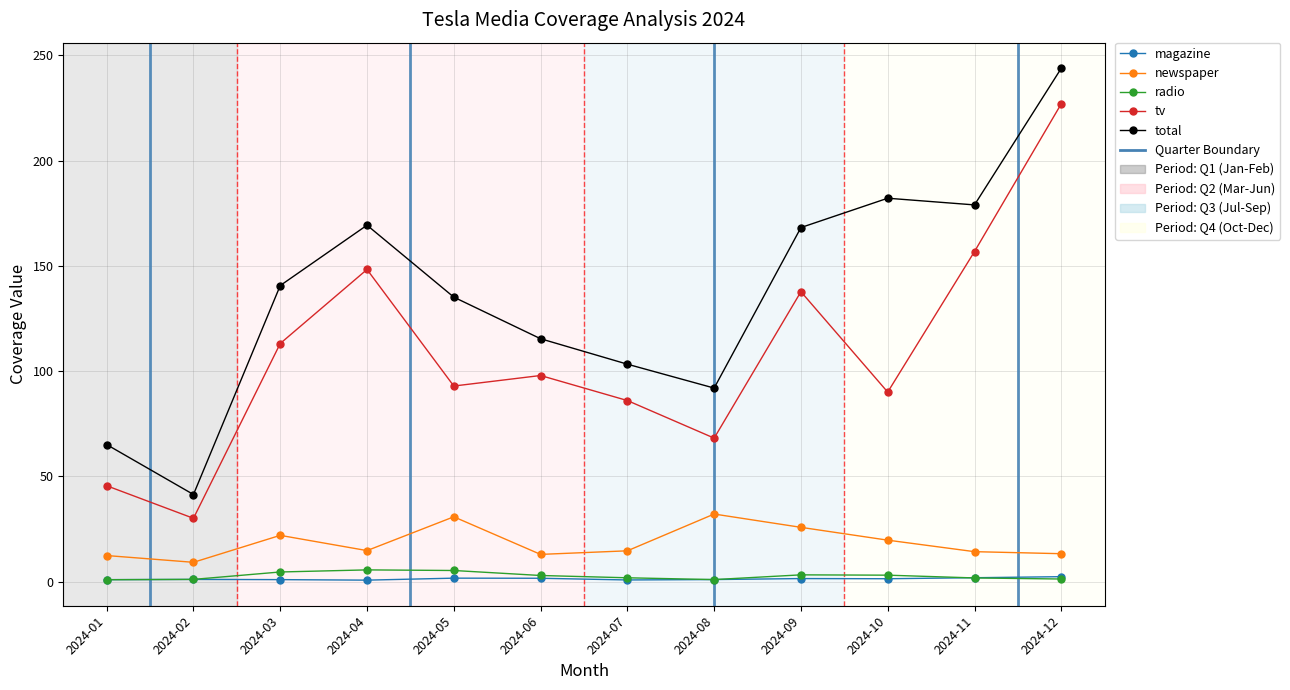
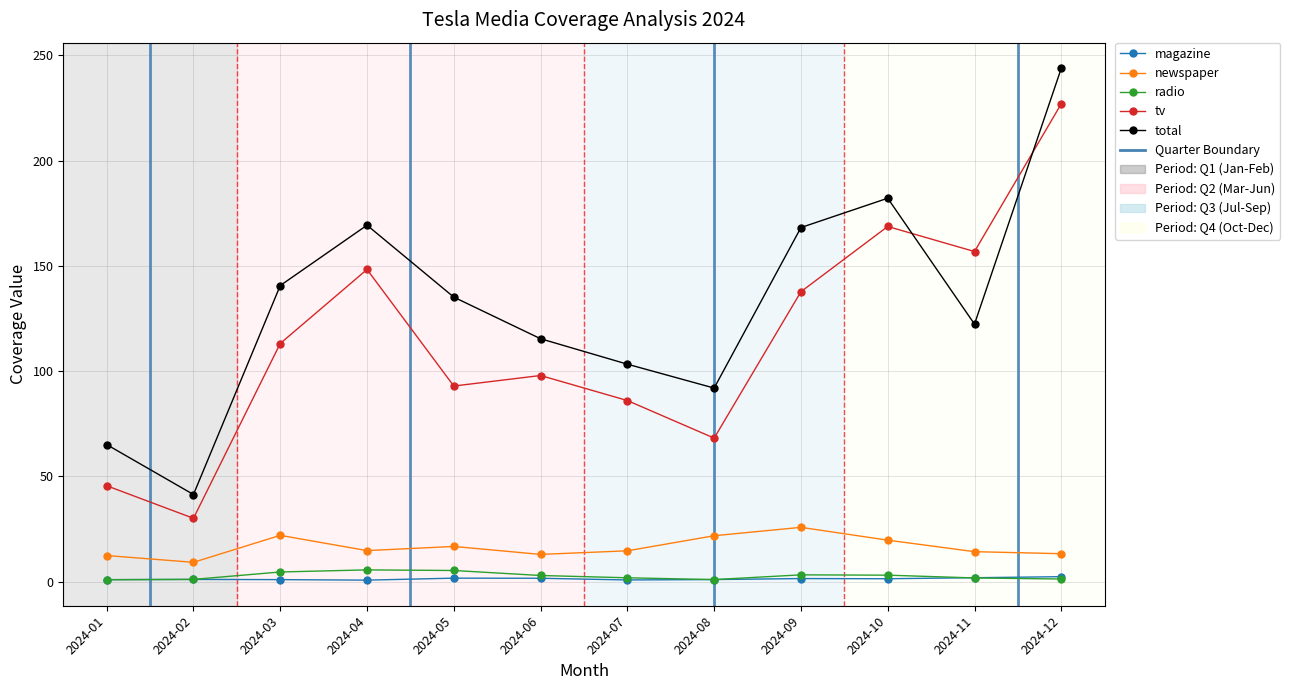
  {
    "magazine": {
      "2024-03": 1,
      "2024-04": 1,
      "2024-05": 2,
      "2024-06": 2,
      "2024-09": 1,
      "2024-10": 1
    },
    "newspaper": {
      "2024-01": 12,
      "2024-02": 9,
      "2024-03": 22,
      "2024-04": 15,
-     "2024-05": 31,
+     "2024-05": 17,
      "2024-06": 13,
      "2024-07": 15,
-     "2024-08": 32,
+     "2024-08": 22,
      "2024-09": 26,
      "2024-10": 20,
      "2024-11": 14,
      "2024-12": 13
    },
    "radio": {
      "2024-03": 5,
      "2024-04": 6,
      "2024-05": 5,
      "2024-06": 3,
      "2024-09": 3,
      "2024-10": 3
    },
    "tv": {
      "2024-01": 46,
      "2024-02": 30,
      "2024-03": 113,
      "2024-04": 148,
      "2024-05": 93,
      "2024-06": 98,
      "2024-07": 86,
      "2024-08": 68,
      "2024-09": 138,
-     "2024-10": 90,
+     "2024-10": 169,
      "2024-11": 157,
      "2024-12": 227
    },
    "total": {
      "2024-01": 65,
      "2024-02": 41,
      "2024-03": 141,
      "2024-04": 169,
      "2024-05": 135,
      "2024-06": 115,
      "2024-07": 103,
      "2024-08": 92,
      "2024-09": 168,
      "2024-10": 182,
-     "2024-11": 179,
+     "2024-11": 122,
      "2024-12": 244
    }
  }
